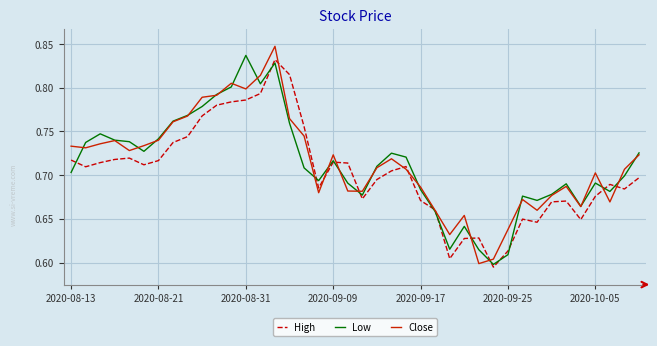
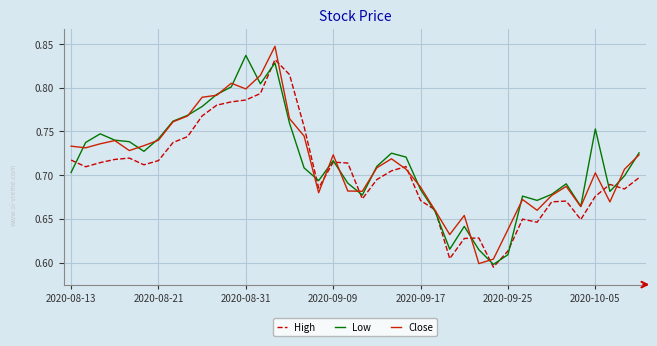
  {
    "Low": {
      "2020-08-13": 0.70,
      "2020-08-31": 0.84,
      "2020-09-25": 0.61,
-     "2020-10-05": 0.69
+     "2020-10-05": 0.75
    }
  }
